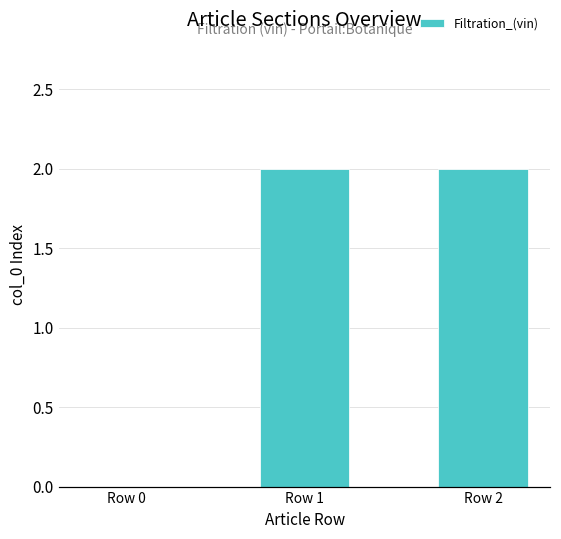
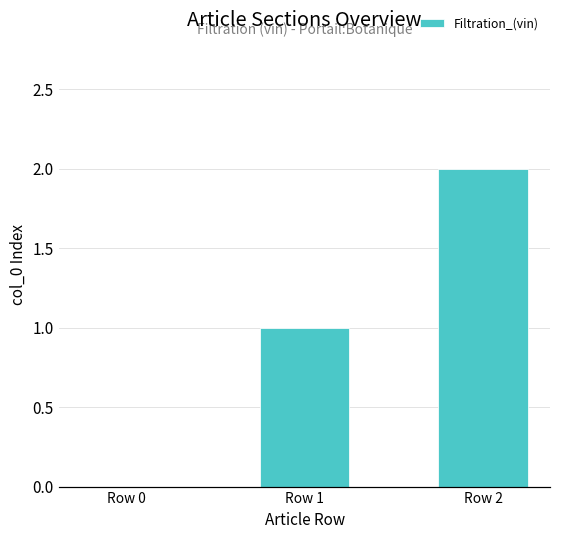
  {
    "Row 0": 0,
-   "Row 1": 2,
+   "Row 1": 1,
    "Row 2": 2
  }
